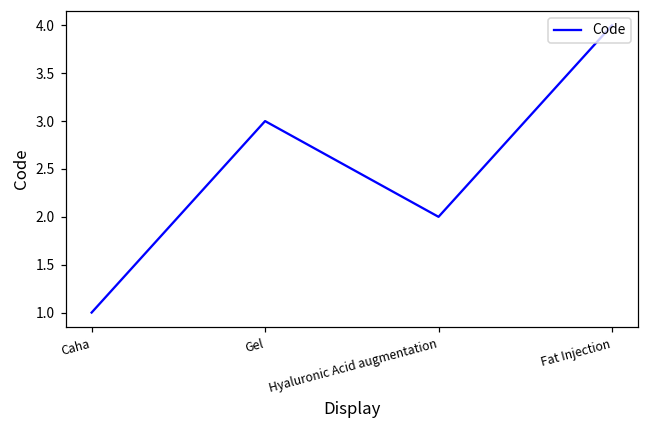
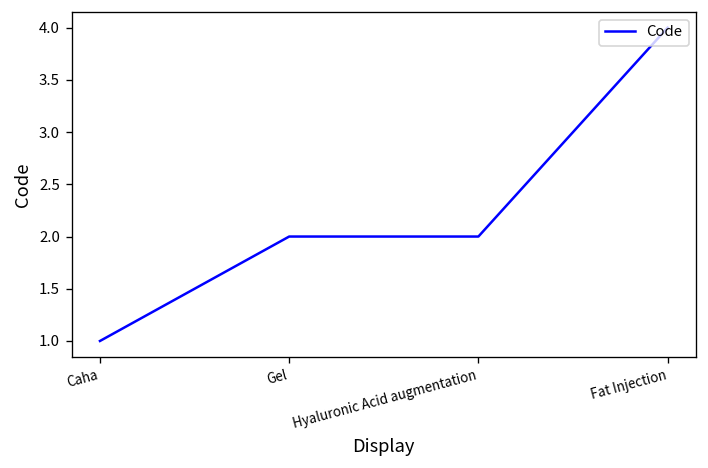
  {
    "Caha": 1,
-   "Gel": 3,
+   "Gel": 2,
    "Hyaluronic Acid augmentation": 2
  }
